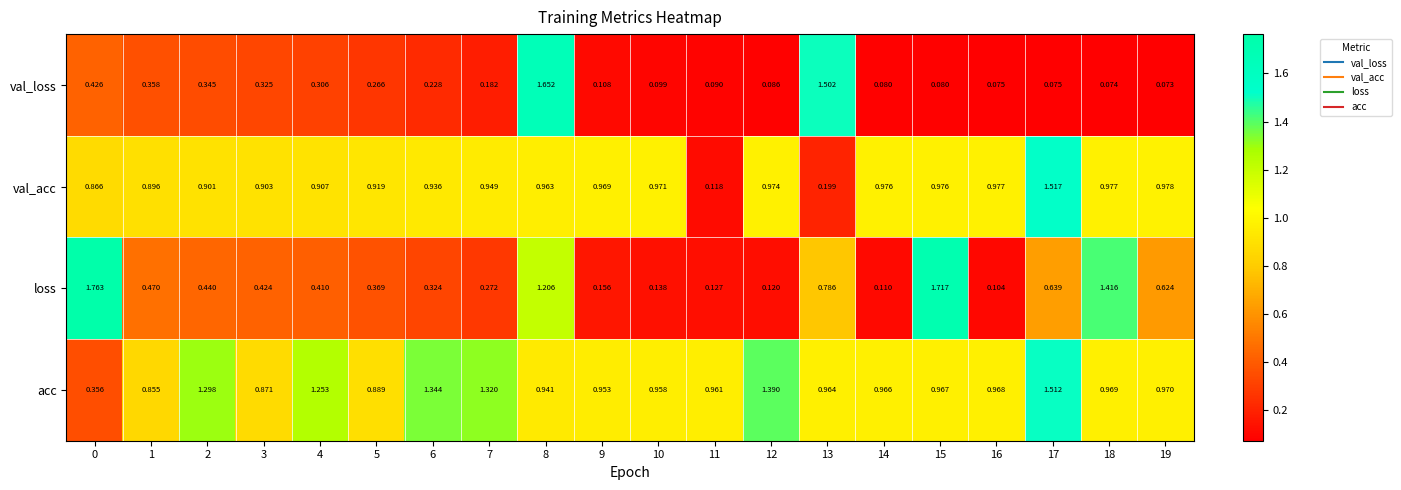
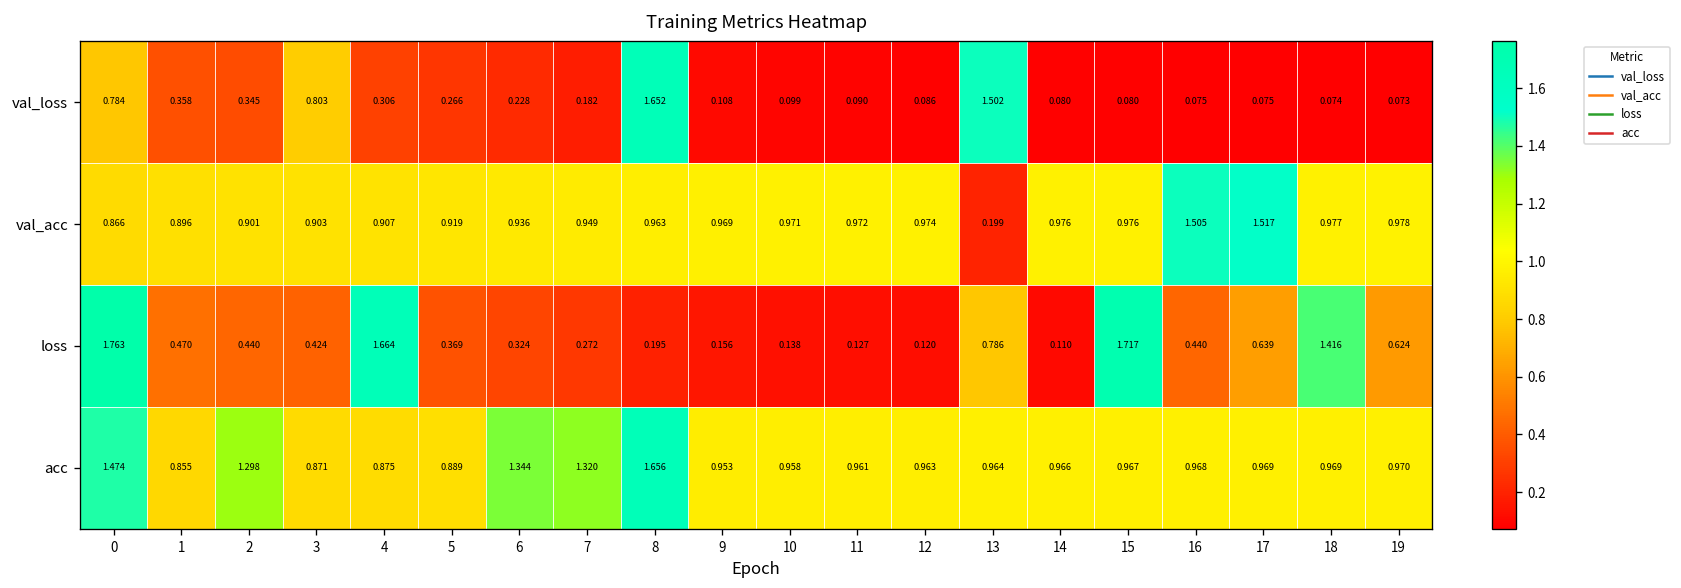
  {
    "val_loss": {
-     "0": 0.426,
+     "0": 0.784,
      "1": 0.358,
      "2": 0.345,
-     "3": 0.325,
+     "3": 0.803,
      "4": 0.306,
      "5": 0.266,
      "6": 0.228,
      "7": 0.182,
      "8": 1.652,
      "9": 0.108,
      "10": 0.099,
      "11": 0.090,
      "12": 0.086,
      "13": 1.502,
      "14": 0.080,
      "15": 0.080,
      "16": 0.075,
      "17": 0.075,
      "18": 0.074,
      "19": 0.073
    },
    "val_acc": {
      "0": 0.866,
      "1": 0.896,
      "2": 0.901,
      "3": 0.903,
      "4": 0.907,
      "5": 0.919,
      "6": 0.936,
      "7": 0.949,
      "8": 0.963,
      "9": 0.969,
      "10": 0.971,
-     "11": 0.118,
+     "11": 0.972,
      "12": 0.974,
      "13": 0.199,
      "14": 0.976,
      "15": 0.976,
-     "16": 0.977,
+     "16": 1.505,
      "17": 1.517,
      "18": 0.977,
      "19": 0.978
    },
    "loss": {
      "0": 1.763,
      "1": 0.470,
      "2": 0.440,
      "3": 0.424,
-     "4": 0.410,
+     "4": 1.664,
      "5": 0.369,
      "6": 0.324,
      "7": 0.272,
-     "8": 1.206,
+     "8": 0.195,
      "9": 0.156,
      "10": 0.138,
      "11": 0.127,
      "12": 0.120,
      "13": 0.786,
      "14": 0.110,
      "15": 1.717,
-     "16": 0.104,
+     "16": 0.440,
      "17": 0.639,
      "18": 1.416,
      "19": 0.624
    },
    "acc": {
-     "0": 0.356,
+     "0": 1.474,
      "1": 0.855,
      "2": 1.298,
      "3": 0.871,
-     "4": 1.253,
+     "4": 0.875,
      "5": 0.889,
      "6": 1.344,
      "7": 1.320,
-     "8": 0.941,
+     "8": 1.656,
      "9": 0.953,
      "10": 0.958,
      "11": 0.961,
-     "12": 1.390,
+     "12": 0.963,
      "13": 0.964,
      "14": 0.966,
      "15": 0.967,
      "16": 0.968,
-     "17": 1.512,
+     "17": 0.969,
      "18": 0.969,
      "19": 0.970
    }
  }
